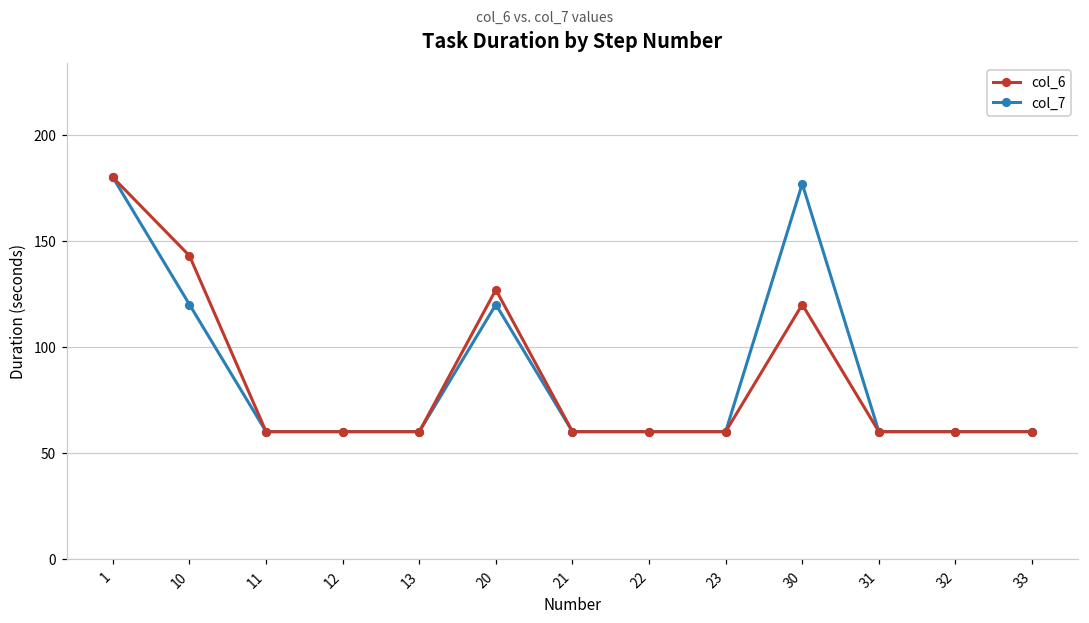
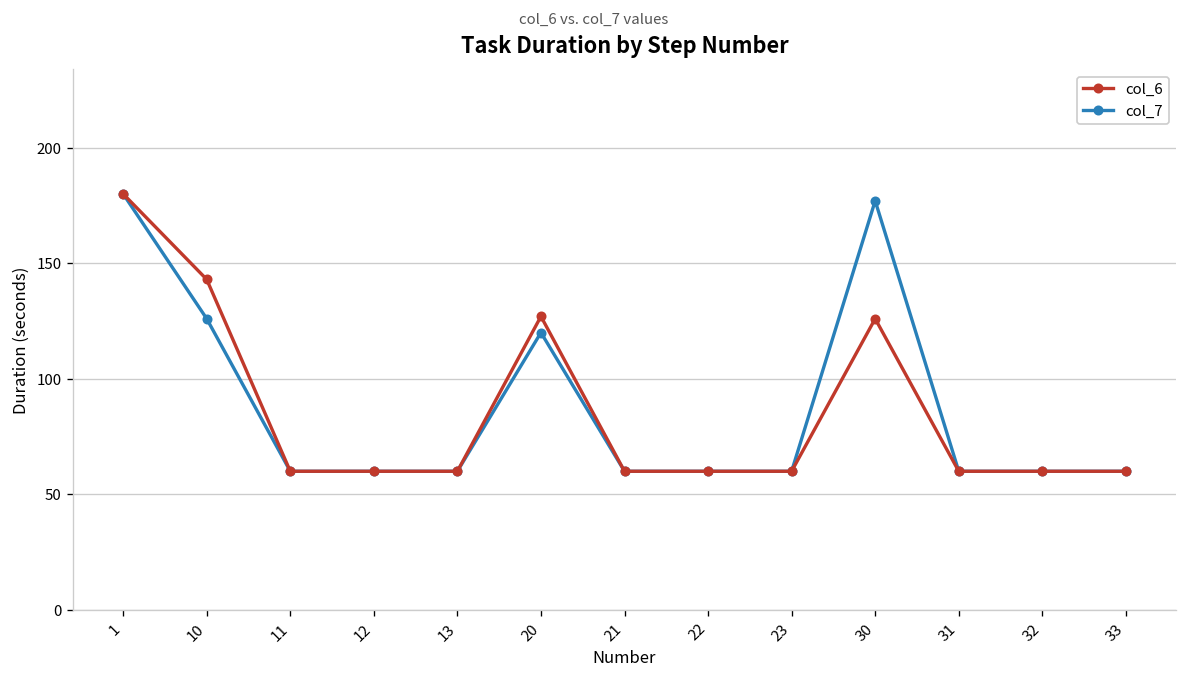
  {
    "col_6": {
      "10": 143,
      "20": 127,
-     "30": 120
+     "30": 126
    },
    "col_7": {
-     "10": 120,
+     "10": 126,
      "20": 120,
      "30": 177
    }
  }
